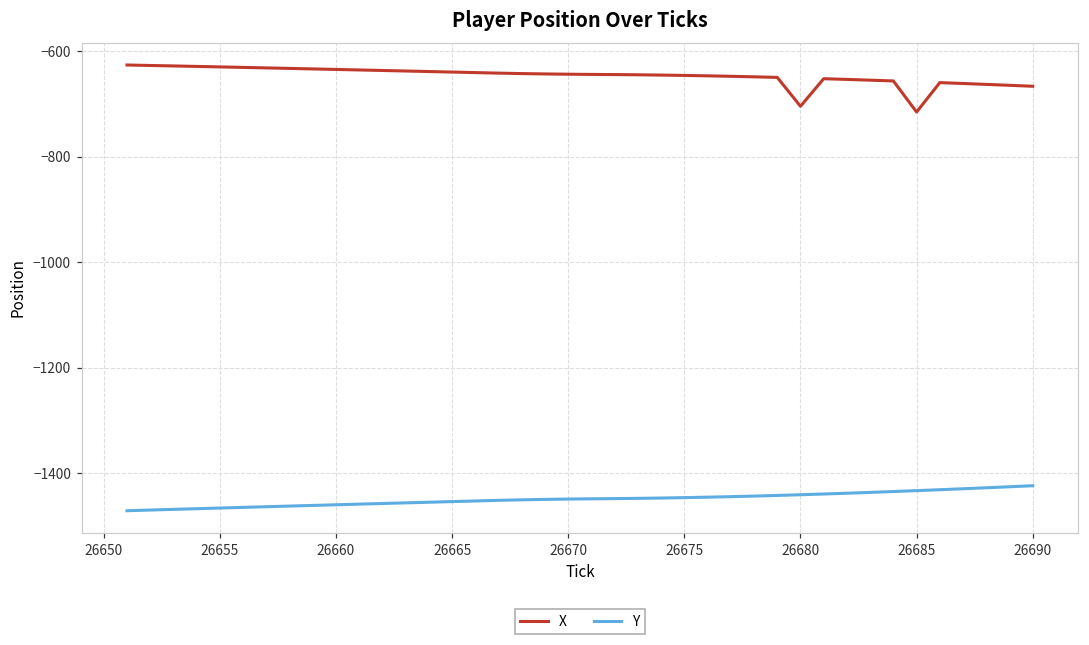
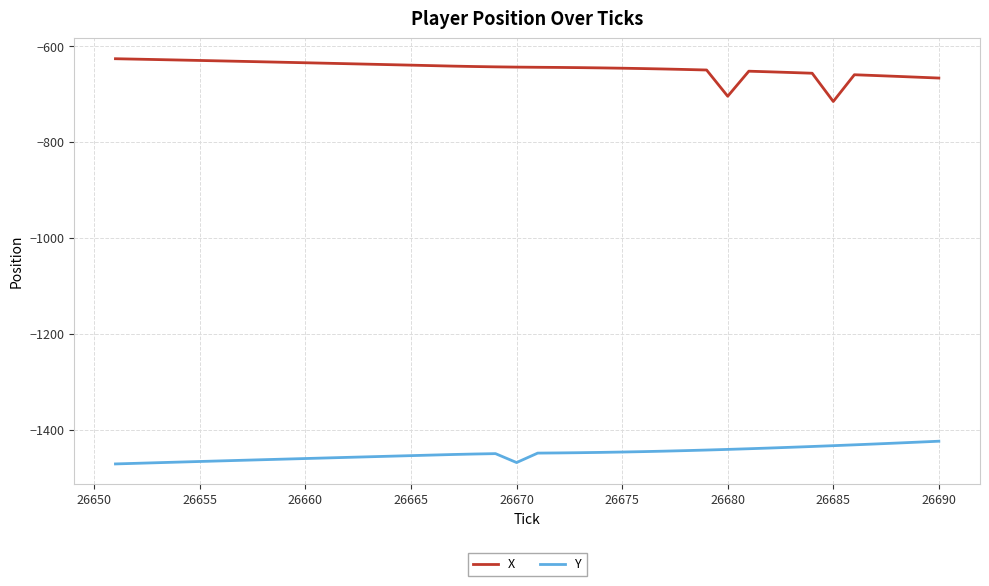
  {
    "X": {
      "26655": -630,
      "26660": -630,
      "26665": -640,
      "26670": -640,
      "26675": -650,
      "26680": -700,
      "26685": -720,
      "26690": -670
    },
    "Y": {
      "26655": -1470,
      "26660": -1460,
      "26665": -1450,
-     "26670": -1450,
+     "26670": -1470,
      "26675": -1450,
      "26680": -1440,
      "26685": -1430,
      "26690": -1420
    }
  }
